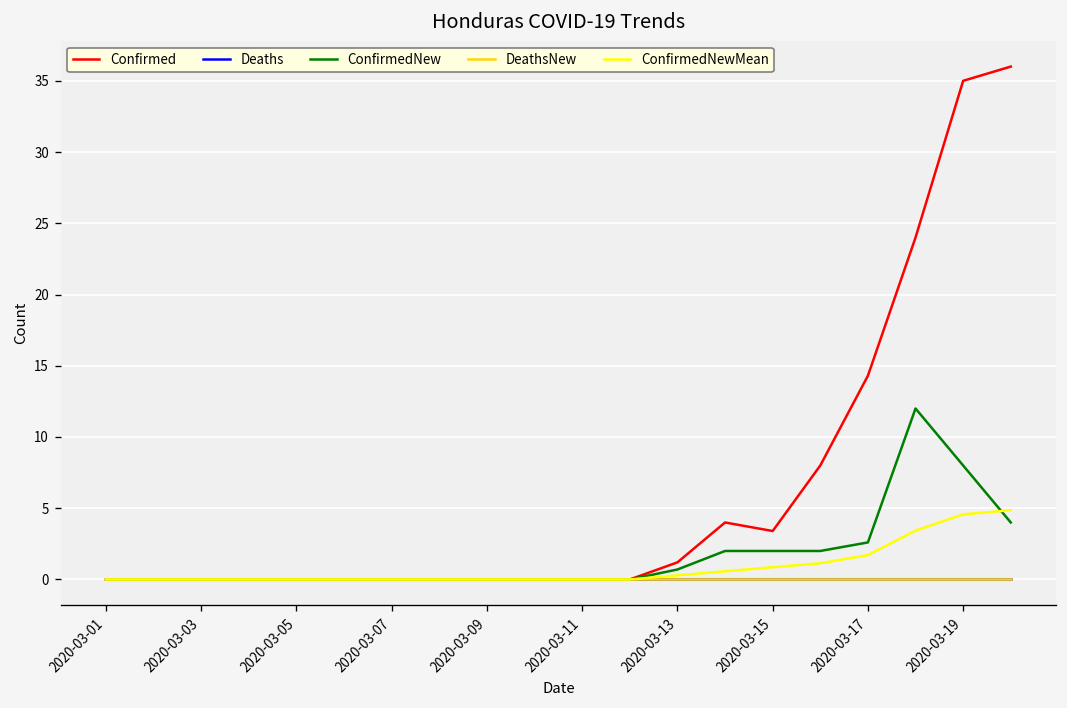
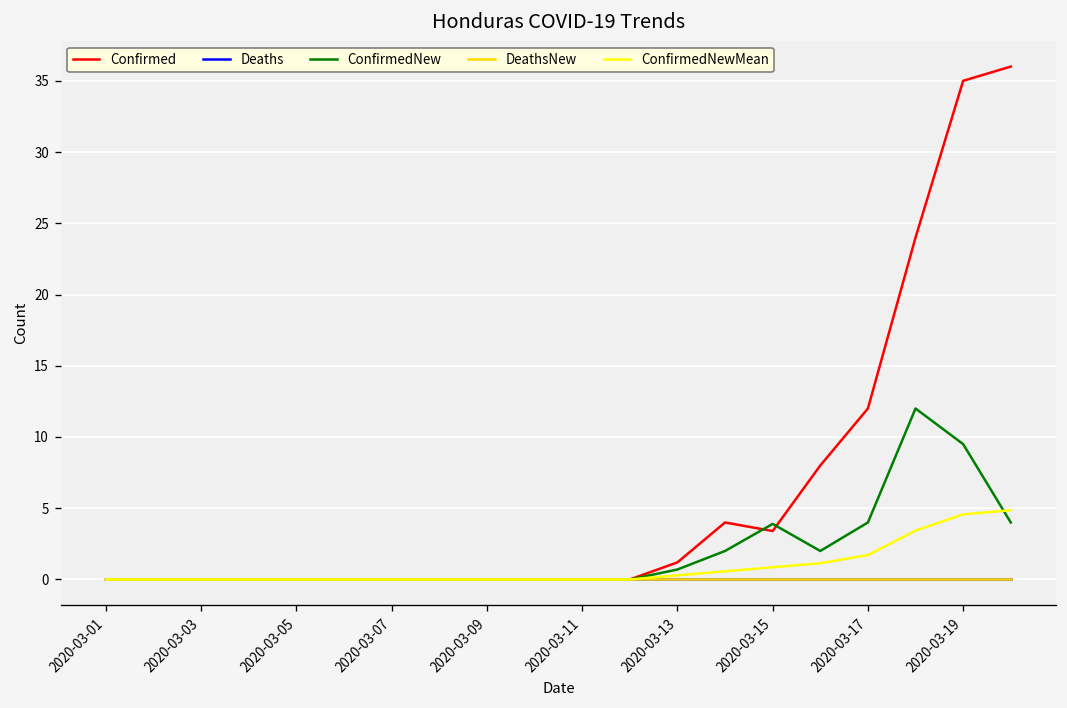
  {
    "Confirmed": {
      "2020-03-13": 1.2,
      "2020-03-15": 3.4,
-     "2020-03-17": 14.3,
+     "2020-03-17": 12.0,
      "2020-03-19": 35.0
    },
    "ConfirmedNew": {
      "2020-03-13": 0.7,
-     "2020-03-15": 2.0,
-     "2020-03-17": 2.6,
-     "2020-03-19": 8.0
+     "2020-03-15": 3.9,
+     "2020-03-17": 4.0,
+     "2020-03-19": 9.5
    }
  }
